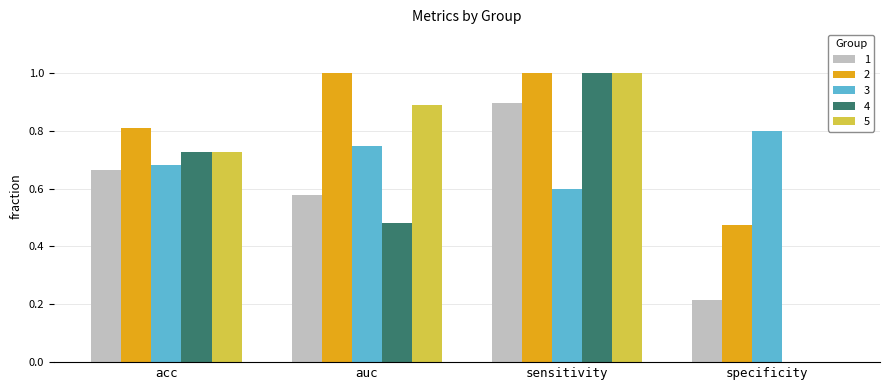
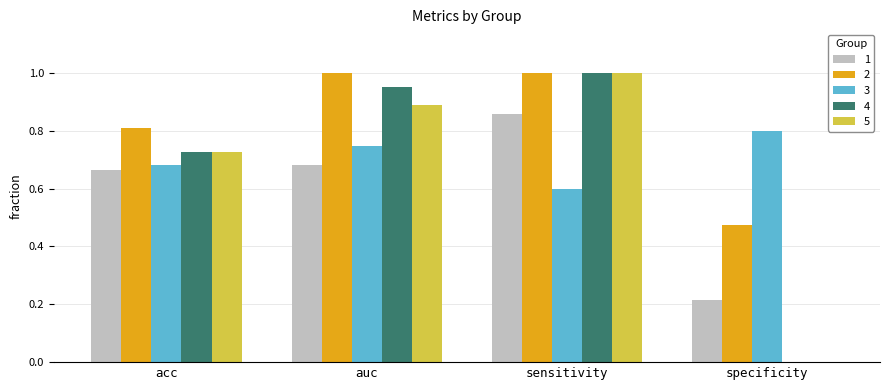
  {
    "1": {
      "acc": 0.66,
-     "auc": 0.58,
-     "sensitivity": 0.90,
+     "auc": 0.68,
+     "sensitivity": 0.86,
      "specificity": 0.22
    },
    "3": {
      "acc": 0.68,
      "auc": 0.75,
      "sensitivity": 0.60,
      "specificity": 0.80
    },
    "4": {
      "acc": 0.73,
-     "auc": 0.48,
+     "auc": 0.95,
      "sensitivity": 1.00,
      "specificity": 0.00
    }
  }
